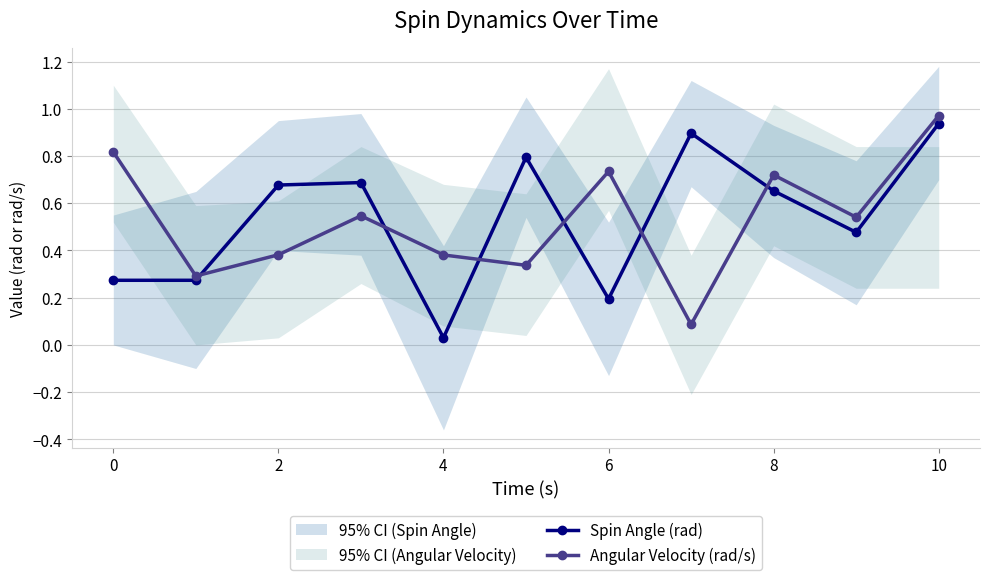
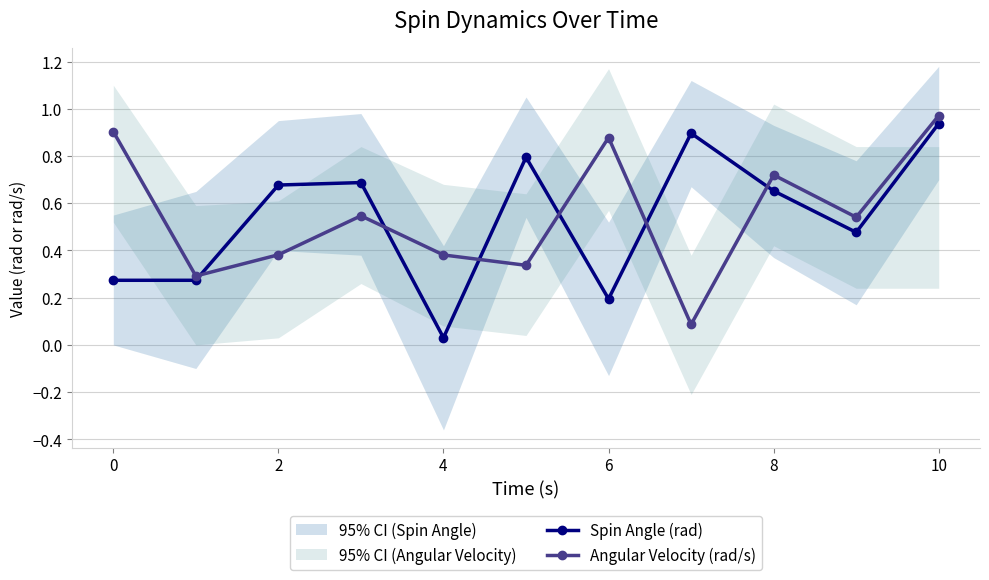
  {
    "Spin Angle (rad)": {
      "0": 0.27,
      "2": 0.68,
      "4": 0.03,
      "6": 0.19,
      "8": 0.65,
      "10": 0.94
    },
    "Angular Velocity (rad/s)": {
-     "0": 0.82,
+     "0": 0.90,
      "2": 0.38,
      "4": 0.38,
-     "6": 0.73,
+     "6": 0.88,
      "8": 0.72,
      "10": 0.97
    }
  }
